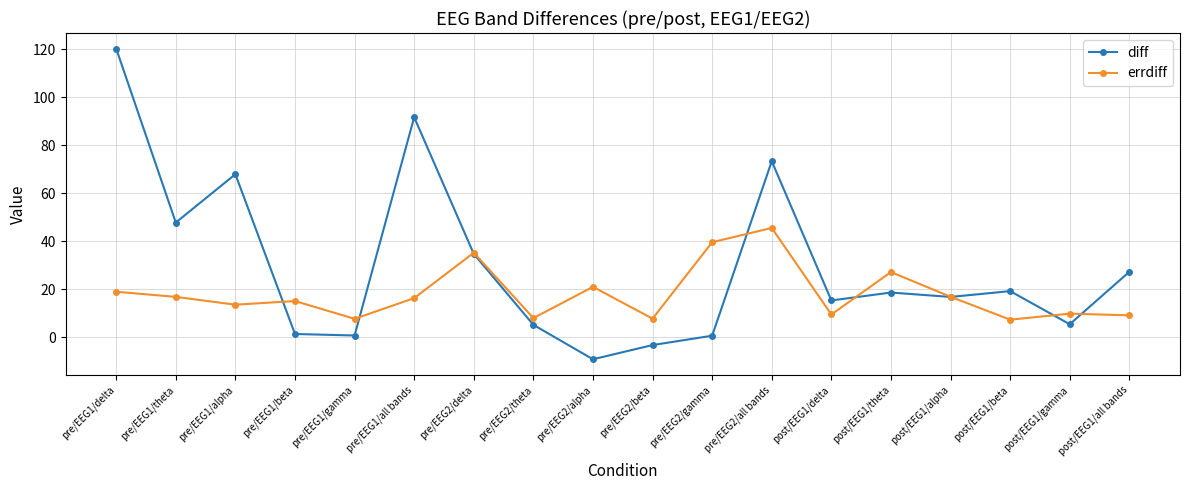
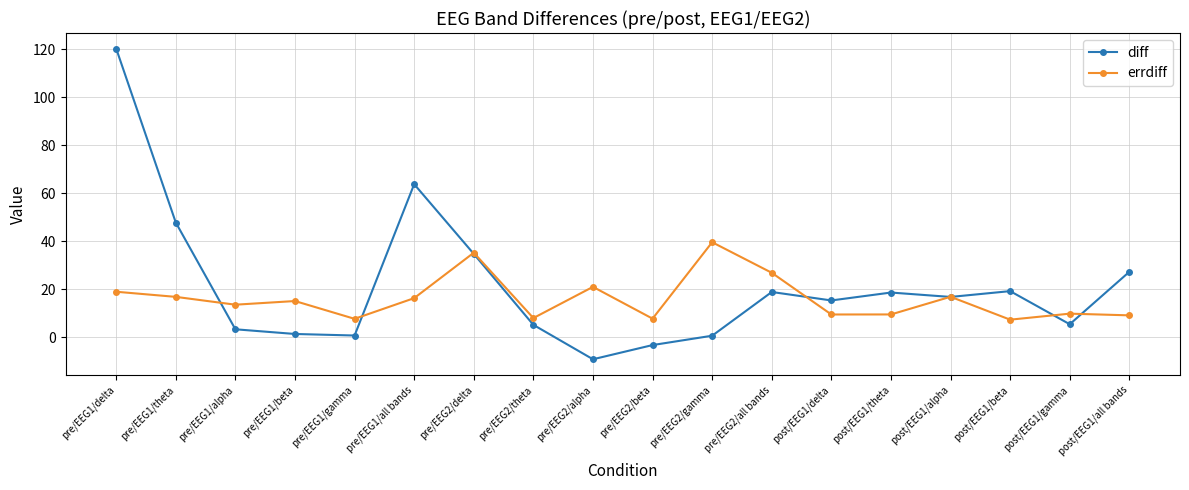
  {
    "diff": {
      "pre/EEG1/delta": 120,
      "pre/EEG1/theta": 48,
-     "pre/EEG1/alpha": 68,
+     "pre/EEG1/alpha": 3,
      "pre/EEG1/beta": 1,
      "pre/EEG1/gamma": 1,
-     "pre/EEG1/all bands": 92,
+     "pre/EEG1/all bands": 64,
      "pre/EEG2/theta": 5,
      "pre/EEG2/alpha": -9,
      "pre/EEG2/beta": -3,
      "pre/EEG2/gamma": 1,
-     "pre/EEG2/all bands": 73,
+     "pre/EEG2/all bands": 19,
      "post/EEG1/delta": 15,
      "post/EEG1/theta": 19,
      "post/EEG1/beta": 19,
      "post/EEG1/gamma": 5,
      "post/EEG1/all bands": 27
    },
    "errdiff": {
      "pre/EEG1/delta": 19,
      "pre/EEG1/theta": 17,
      "pre/EEG1/alpha": 14,
      "pre/EEG1/beta": 15,
      "pre/EEG1/gamma": 8,
      "pre/EEG1/all bands": 16,
      "pre/EEG2/theta": 8,
      "pre/EEG2/alpha": 21,
      "pre/EEG2/beta": 8,
      "pre/EEG2/gamma": 40,
-     "pre/EEG2/all bands": 46,
+     "pre/EEG2/all bands": 27,
      "post/EEG1/delta": 10,
-     "post/EEG1/theta": 27,
+     "post/EEG1/theta": 10,
      "post/EEG1/beta": 7,
      "post/EEG1/gamma": 10,
      "post/EEG1/all bands": 9
    }
  }
